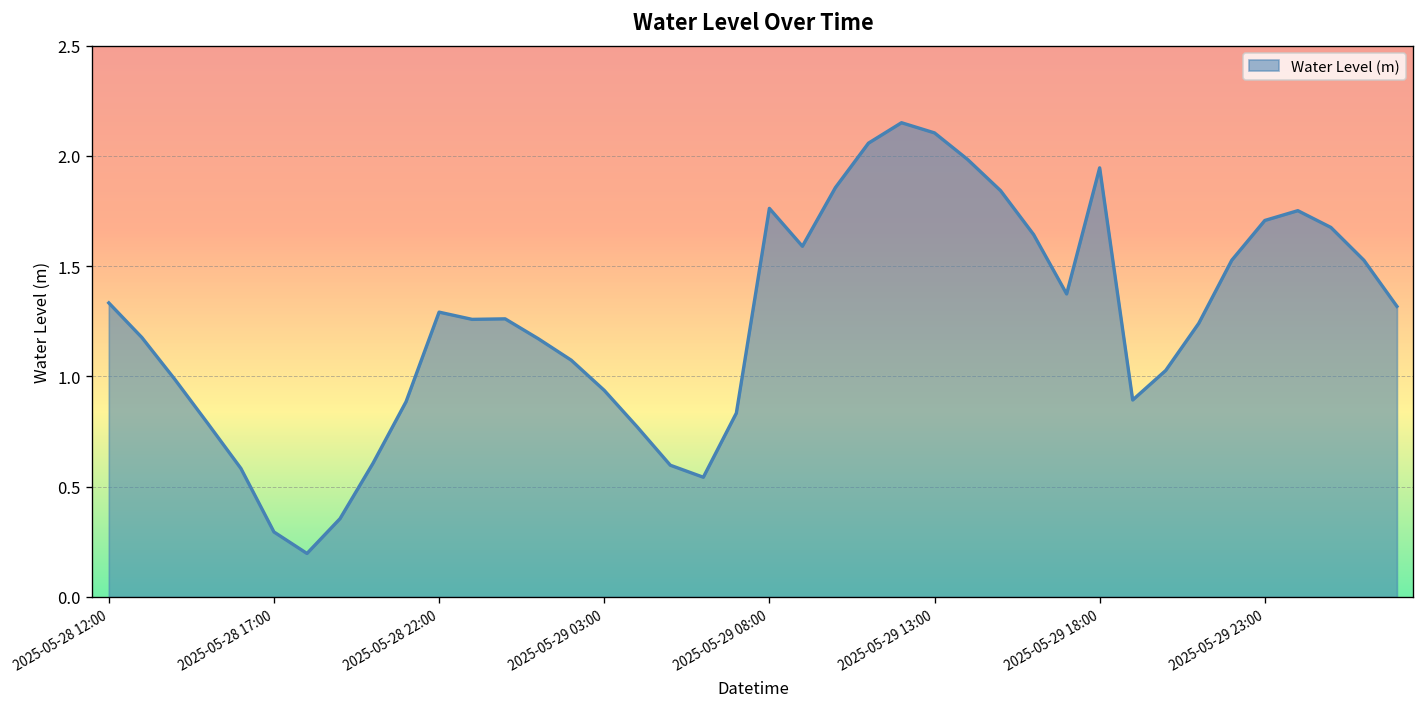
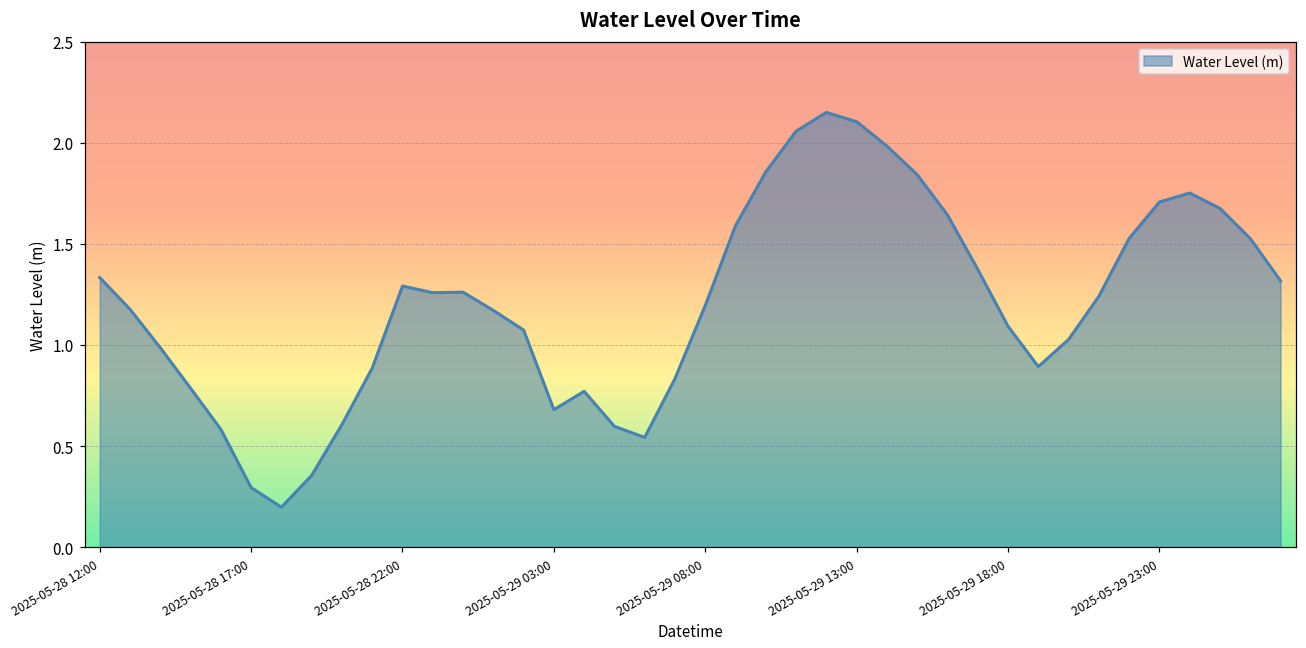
  {
    "2025-05-28 12:00": 1.33,
    "2025-05-28 17:00": 0.29,
    "2025-05-28 22:00": 1.29,
-   "2025-05-29 03:00": 0.94,
-   "2025-05-29 08:00": 1.76,
+   "2025-05-29 03:00": 0.68,
+   "2025-05-29 08:00": 1.20,
    "2025-05-29 13:00": 2.10,
-   "2025-05-29 18:00": 1.95,
+   "2025-05-29 18:00": 1.09,
    "2025-05-29 23:00": 1.71
  }
